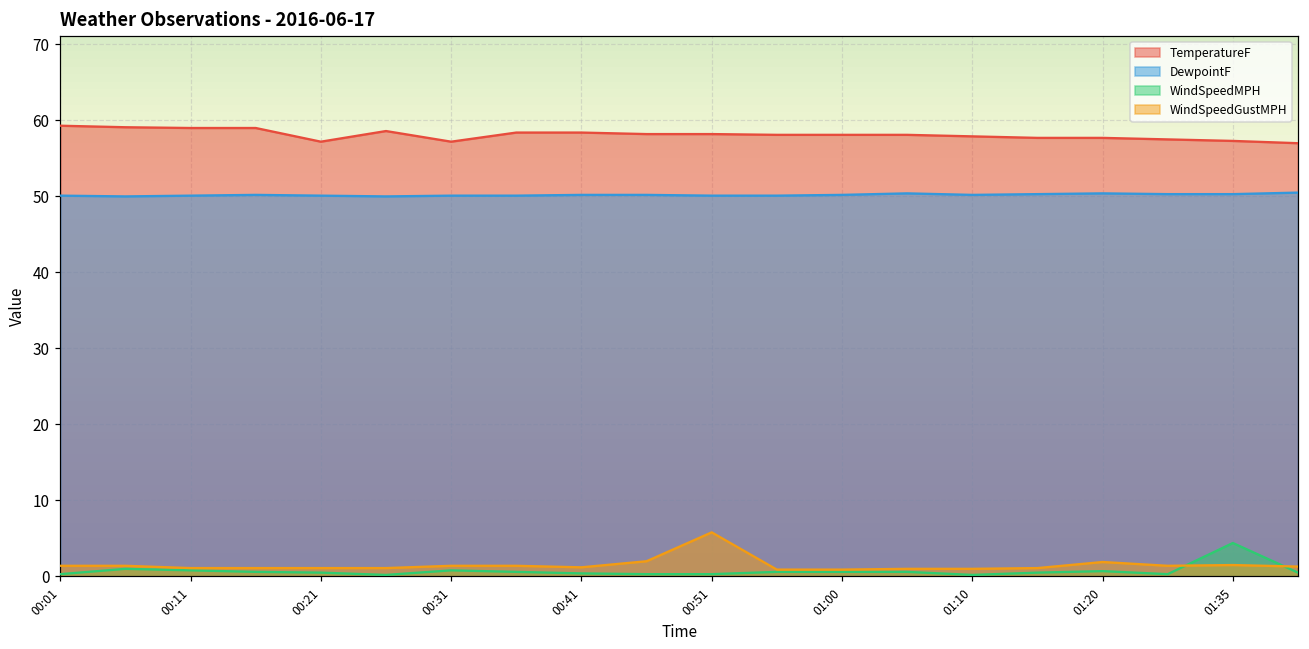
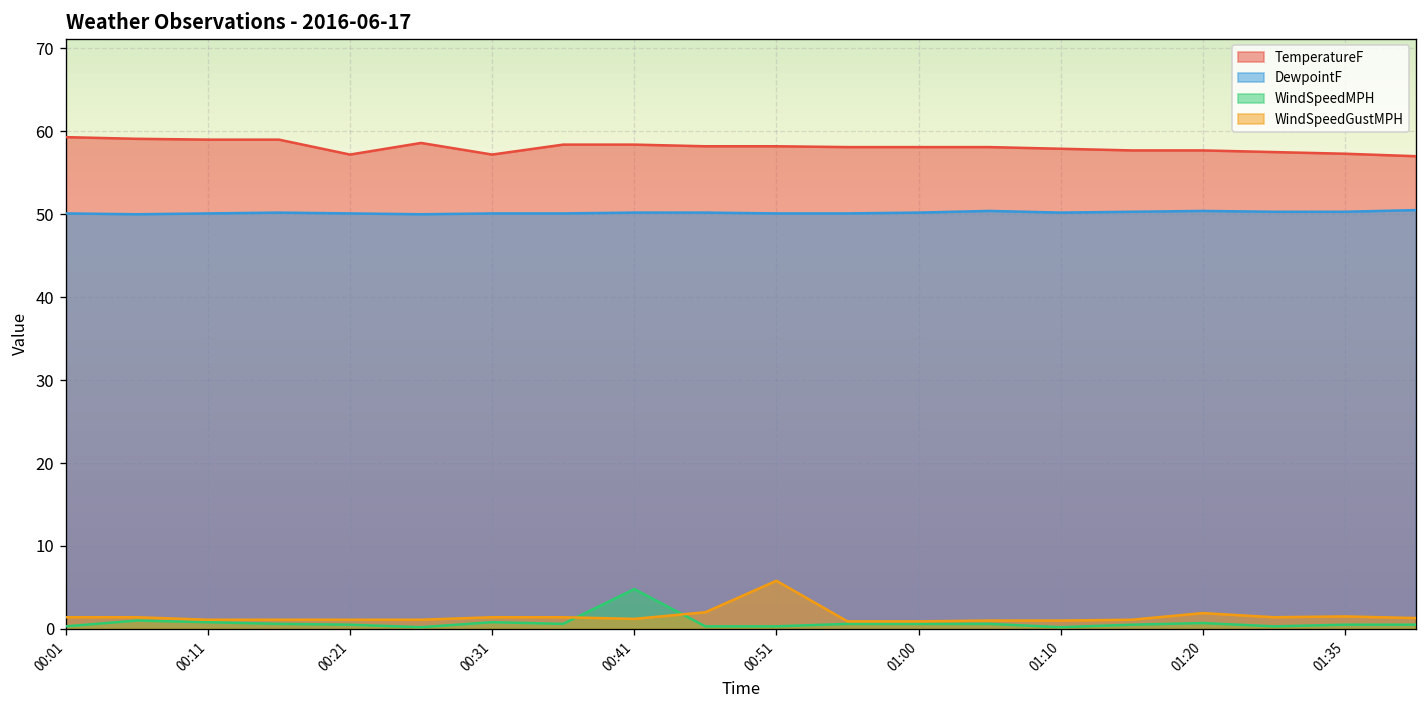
  {
    "TemperatureF": {
      "00:01": 59,
      "00:11": 59,
      "00:21": 57,
      "00:31": 57,
      "00:41": 58,
      "00:51": 58,
      "01:00": 58,
      "01:10": 58,
      "01:20": 58,
      "01:35": 57
    },
    "DewpointF": {
      "00:01": 50,
      "00:11": 50,
      "00:21": 50,
      "00:31": 50,
      "00:41": 50,
      "00:51": 50,
      "01:00": 50,
      "01:10": 50,
      "01:20": 50,
      "01:35": 50
    },
    "WindSpeedMPH": {
      "00:01": 0,
      "00:21": 1,
      "00:31": 1,
-     "00:41": 0,
+     "00:41": 5,
      "00:51": 0,
      "01:10": 0,
      "01:20": 1,
-     "01:35": 4
+     "01:35": 1
    },
    "WindSpeedGustMPH": {
      "00:01": 1,
      "00:21": 1,
      "00:31": 1,
      "00:41": 1,
      "00:51": 6,
      "01:10": 1,
      "01:20": 2,
      "01:35": 2
    }
  }
